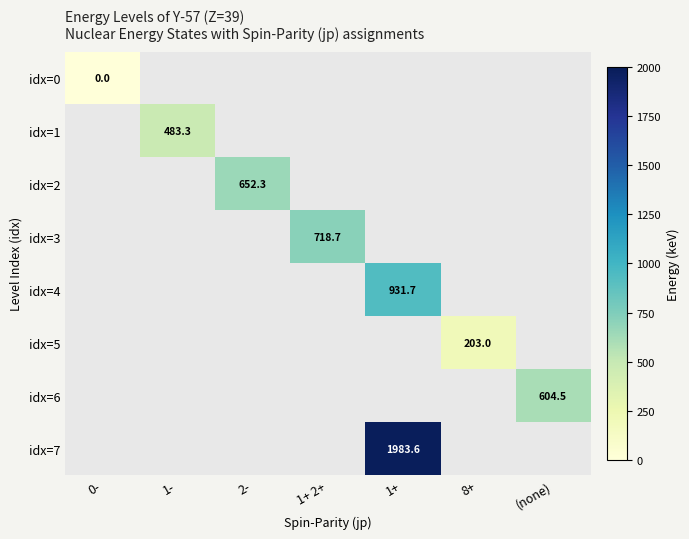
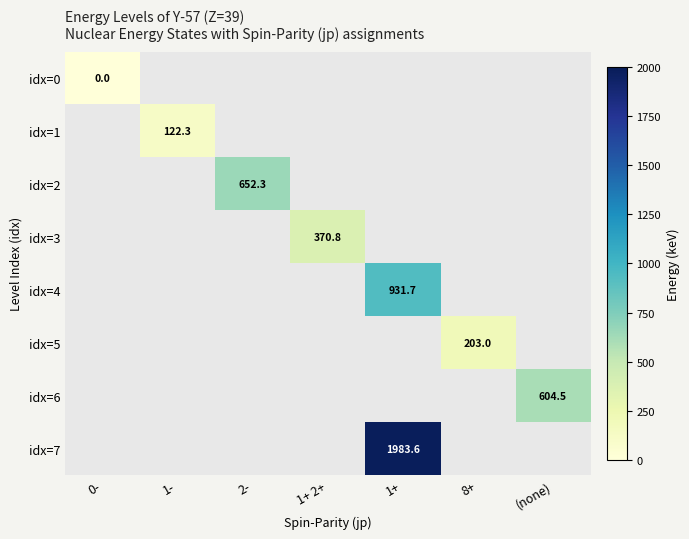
  {
    "idx=0": {
      "0-": 0.0
    },
    "idx=1": {
-     "1-": 483.3
+     "1-": 122.3
    },
    "idx=2": {
      "2-": 652.3
    },
    "idx=3": {
-     "1+ 2+": 718.7
+     "1+ 2+": 370.8
    },
    "idx=4": {
      "1+": 931.7
    },
    "idx=5": {
      "8+": 203.0
    },
    "idx=6": {
      "(none)": 604.5
    },
    "idx=7": {
      "1+": 1983.6
    }
  }
